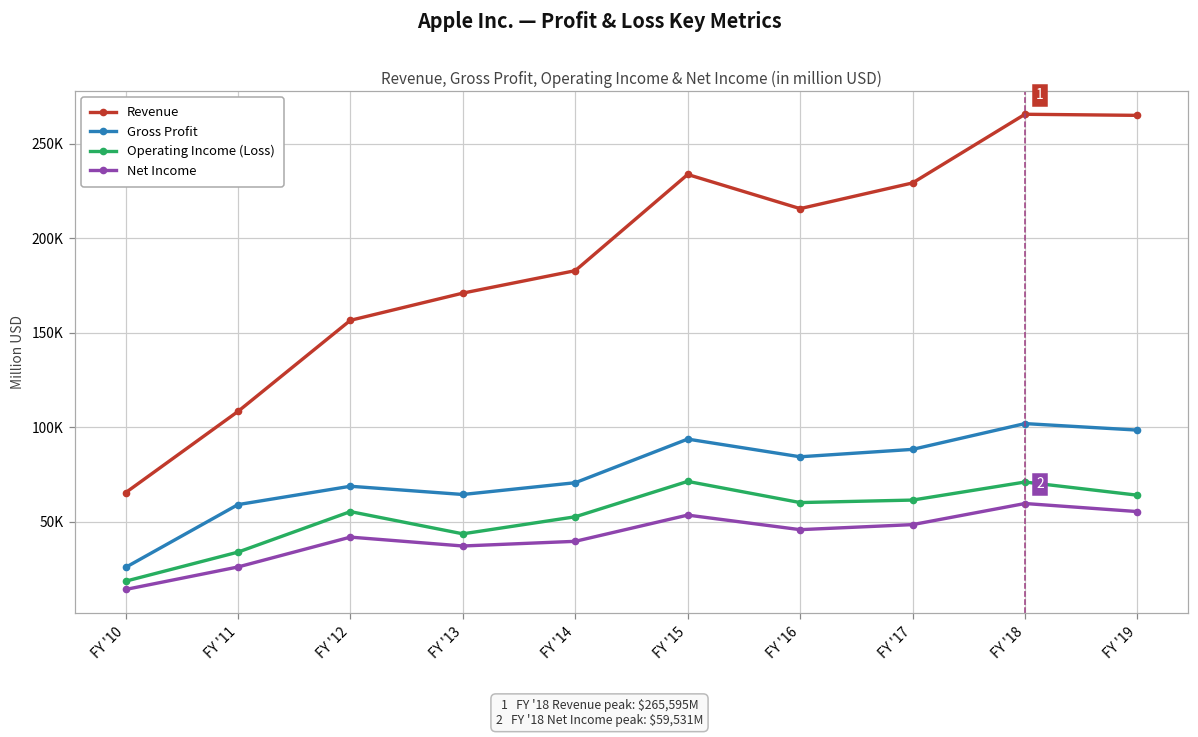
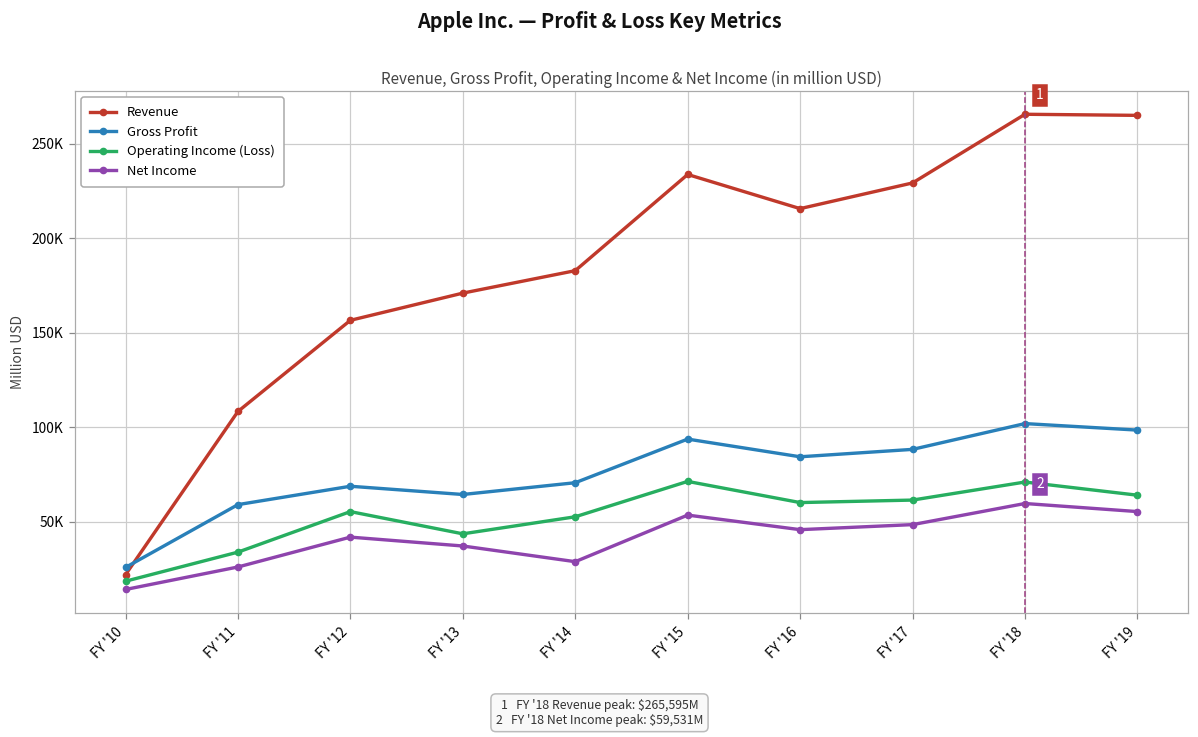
  {
    "Revenue": {
-     "FY '10": 65000,
+     "FY '10": 22000,
      "FY '11": 108000,
      "FY '12": 157000,
      "FY '13": 171000,
      "FY '14": 183000,
      "FY '15": 234000,
      "FY '16": 216000,
      "FY '17": 229000,
      "FY '19": 265000
    },
    "Gross Profit": {
      "FY '10": 26000,
      "FY '11": 59000,
      "FY '12": 69000,
      "FY '13": 64000,
      "FY '14": 71000,
      "FY '15": 94000,
      "FY '16": 84000,
      "FY '17": 88000,
      "FY '18": 102000,
      "FY '19": 98000
    },
    "Operating Income (Loss)": {
      "FY '10": 18000,
      "FY '11": 34000,
      "FY '12": 55000,
      "FY '13": 43000,
      "FY '14": 53000,
      "FY '15": 71000,
      "FY '16": 60000,
      "FY '17": 61000,
      "FY '19": 64000
    },
    "Net Income": {
      "FY '10": 14000,
      "FY '11": 26000,
      "FY '12": 42000,
      "FY '13": 37000,
-     "FY '14": 40000,
+     "FY '14": 29000,
      "FY '15": 53000,
      "FY '16": 46000,
      "FY '17": 48000,
      "FY '18": 60000,
      "FY '19": 55000
    }
  }
